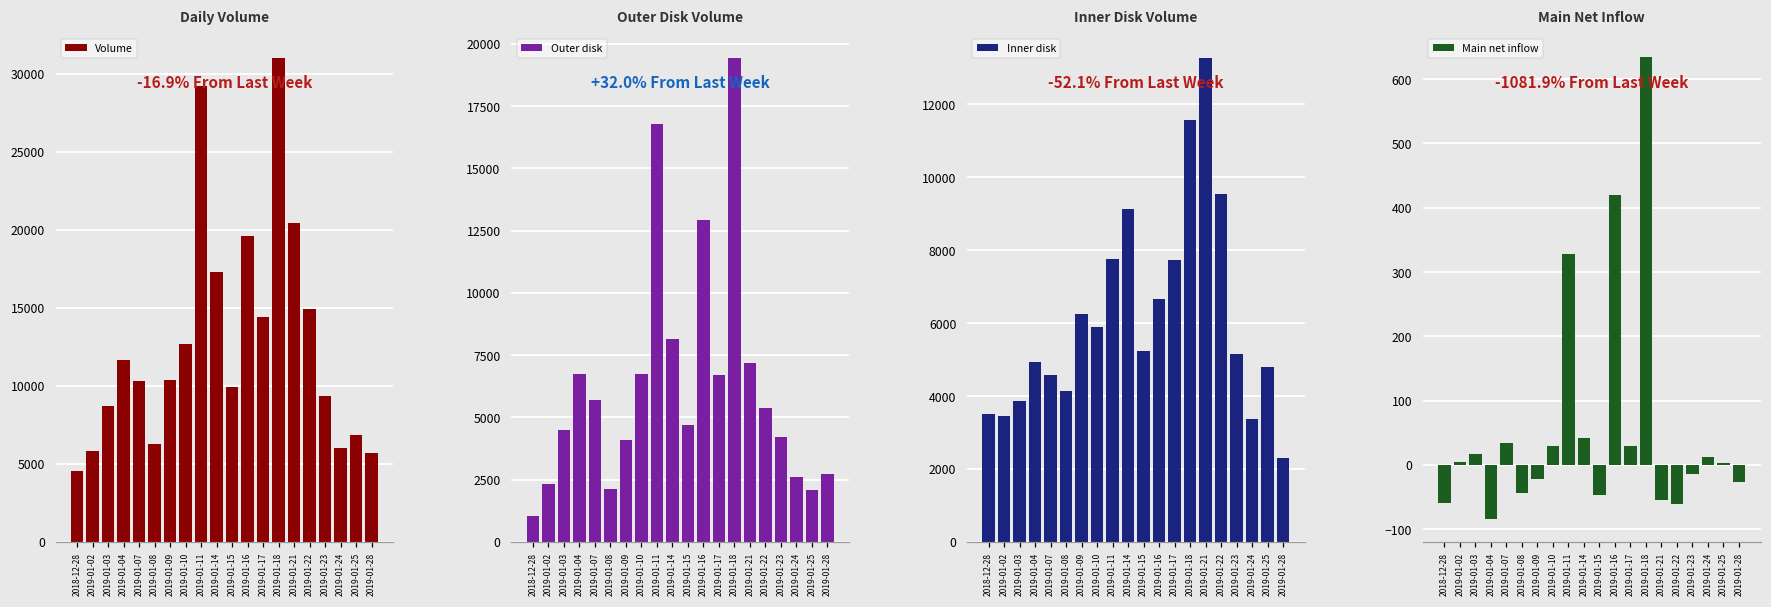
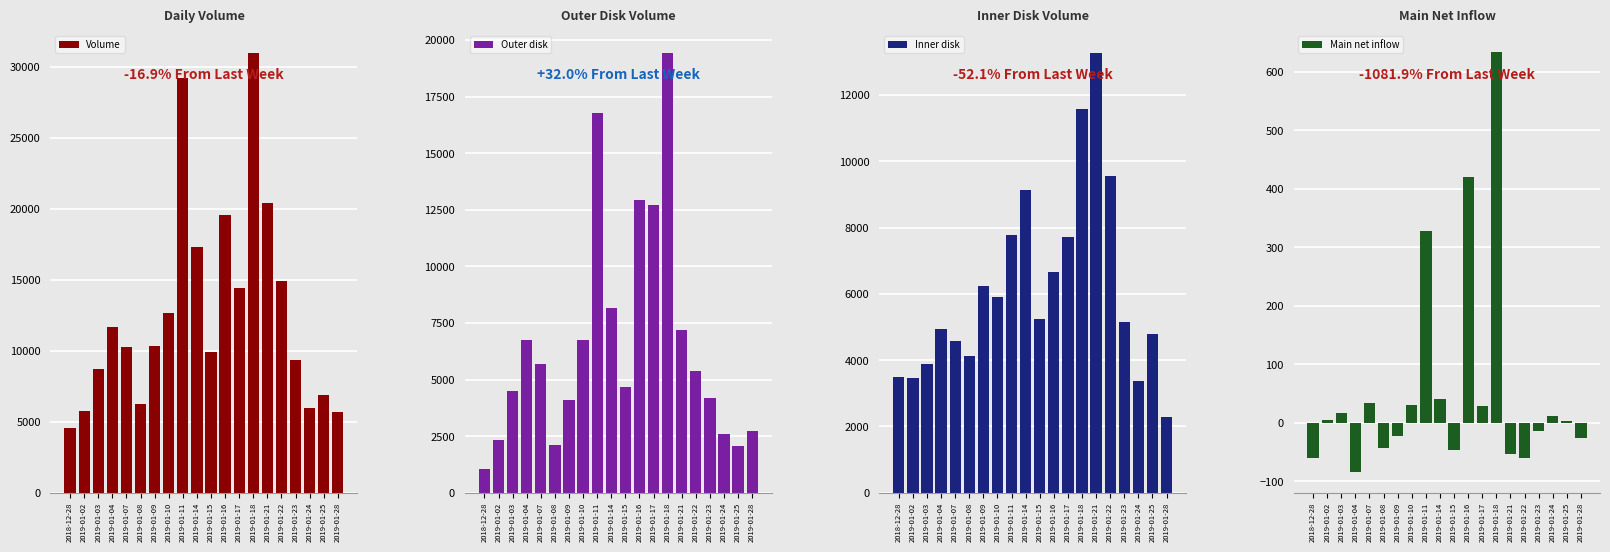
  {
    "Daily Volume": {
      "2018-12-28": 4500,
      "2019-01-02": 5800,
      "2019-01-03": 8700,
      "2019-01-04": 11700,
      "2019-01-07": 10300,
      "2019-01-08": 6300,
      "2019-01-09": 10300,
      "2019-01-10": 12600,
      "2019-01-14": 17300,
      "2019-01-15": 9900,
      "2019-01-16": 19600,
      "2019-01-17": 14400,
      "2019-01-18": 31000,
      "2019-01-21": 20500,
      "2019-01-22": 14900,
      "2019-01-23": 9400,
      "2019-01-24": 6000,
      "2019-01-25": 6900,
      "2019-01-28": 5700
    },
    "Outer Disk Volume": {
      "2018-12-28": 1000,
      "2019-01-02": 2300,
      "2019-01-03": 4500,
      "2019-01-04": 6700,
      "2019-01-07": 5700,
      "2019-01-08": 2100,
      "2019-01-09": 4100,
      "2019-01-10": 6700,
      "2019-01-11": 16800,
      "2019-01-14": 8200,
      "2019-01-15": 4700,
      "2019-01-16": 12900,
-     "2019-01-17": 6700,
+     "2019-01-17": 12700,
      "2019-01-21": 7200,
      "2019-01-22": 5400,
      "2019-01-23": 4200,
      "2019-01-24": 2600,
      "2019-01-25": 2100,
      "2019-01-28": 2700
    },
    "Inner Disk Volume": {
      "2018-12-28": 3500,
      "2019-01-02": 3500,
      "2019-01-03": 3900,
      "2019-01-04": 4900,
      "2019-01-07": 4600,
      "2019-01-08": 4100,
      "2019-01-09": 6200,
      "2019-01-10": 5900,
      "2019-01-11": 7800,
      "2019-01-14": 9100,
      "2019-01-15": 5200,
      "2019-01-16": 6600,
      "2019-01-17": 7700,
      "2019-01-18": 11600,
      "2019-01-22": 9500,
      "2019-01-23": 5200,
      "2019-01-24": 3400,
      "2019-01-25": 4800,
      "2019-01-28": 2300
    },
    "Main Net Inflow": {
      "2018-12-28": -60,
      "2019-01-02": 0,
      "2019-01-03": 20,
      "2019-01-04": -80,
      "2019-01-07": 30,
      "2019-01-08": -40,
      "2019-01-09": -20,
      "2019-01-10": 30,
      "2019-01-11": 330,
      "2019-01-14": 40,
      "2019-01-15": -50,
      "2019-01-16": 420,
      "2019-01-17": 30,
      "2019-01-21": -50,
      "2019-01-22": -60,
      "2019-01-23": -10,
      "2019-01-24": 10,
      "2019-01-28": -30
    }
  }
